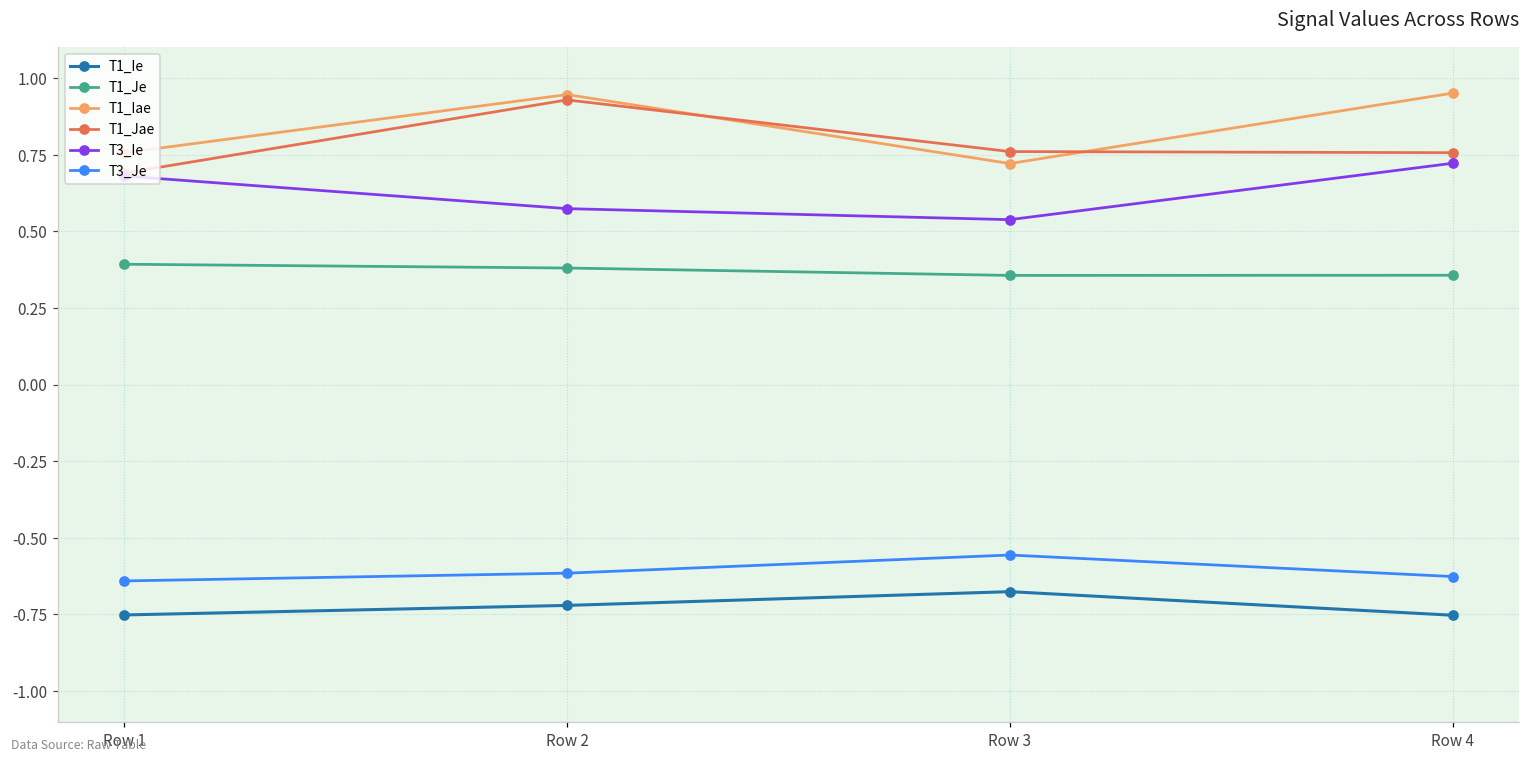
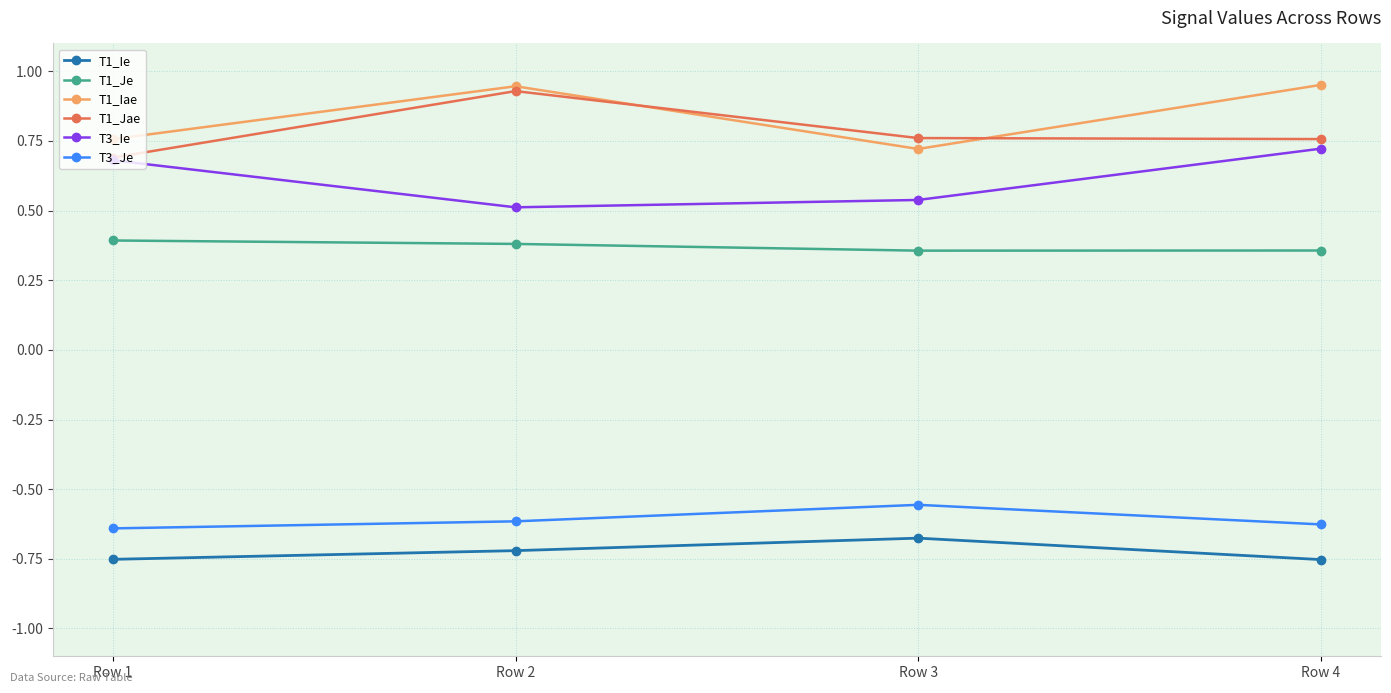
  {
    "T1_Ie": {
      "Row 1": -0.75,
      "Row 2": -0.72,
      "Row 3": -0.68,
      "Row 4": -0.75
    },
    "T1_Je": {
      "Row 1": 0.39,
      "Row 2": 0.38,
      "Row 3": 0.36,
      "Row 4": 0.36
    },
    "T3_Ie": {
-     "Row 2": 0.57,
+     "Row 2": 0.51,
      "Row 3": 0.54,
      "Row 4": 0.72
    },
    "T3_Je": {
      "Row 1": -0.64,
      "Row 2": -0.62,
      "Row 3": -0.56,
      "Row 4": -0.63
    }
  }
